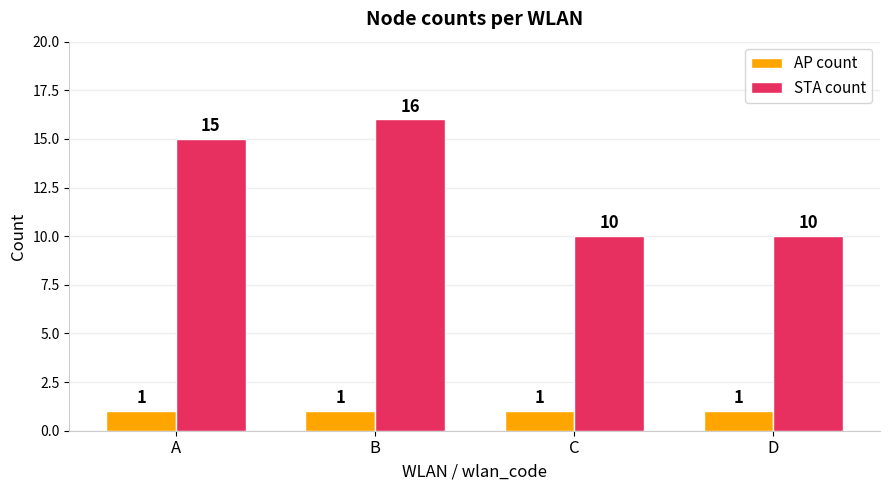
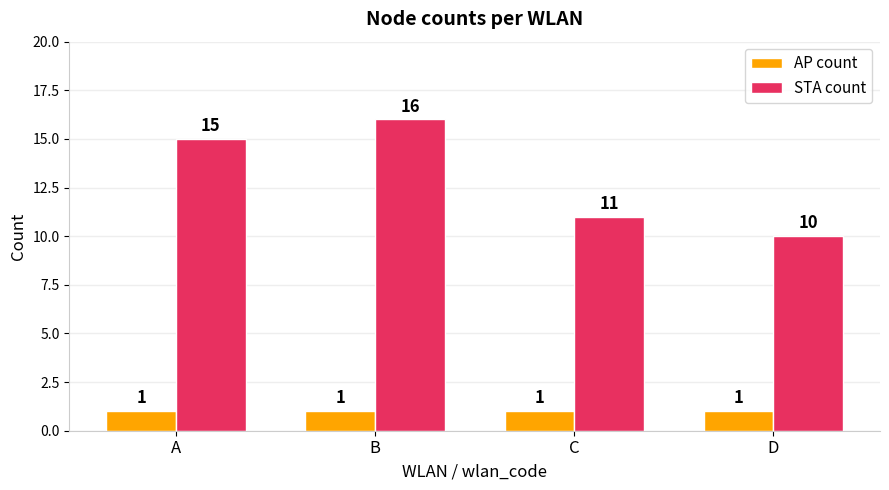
  {
    "AP count": {
      "A": 1,
      "B": 1,
      "C": 1,
      "D": 1
    },
    "STA count": {
      "A": 15,
      "B": 16,
-     "C": 10,
+     "C": 11,
      "D": 10
    }
  }
